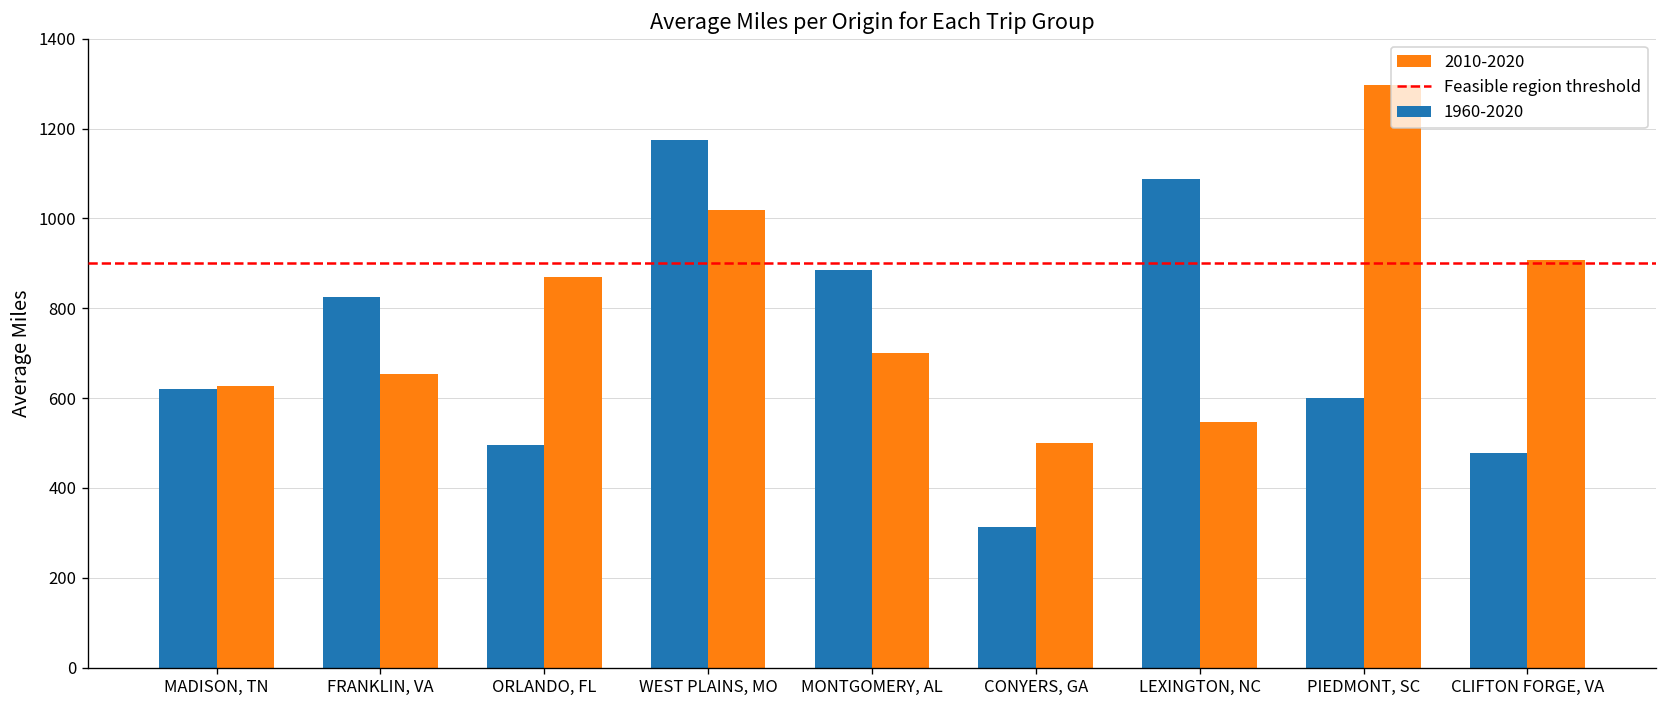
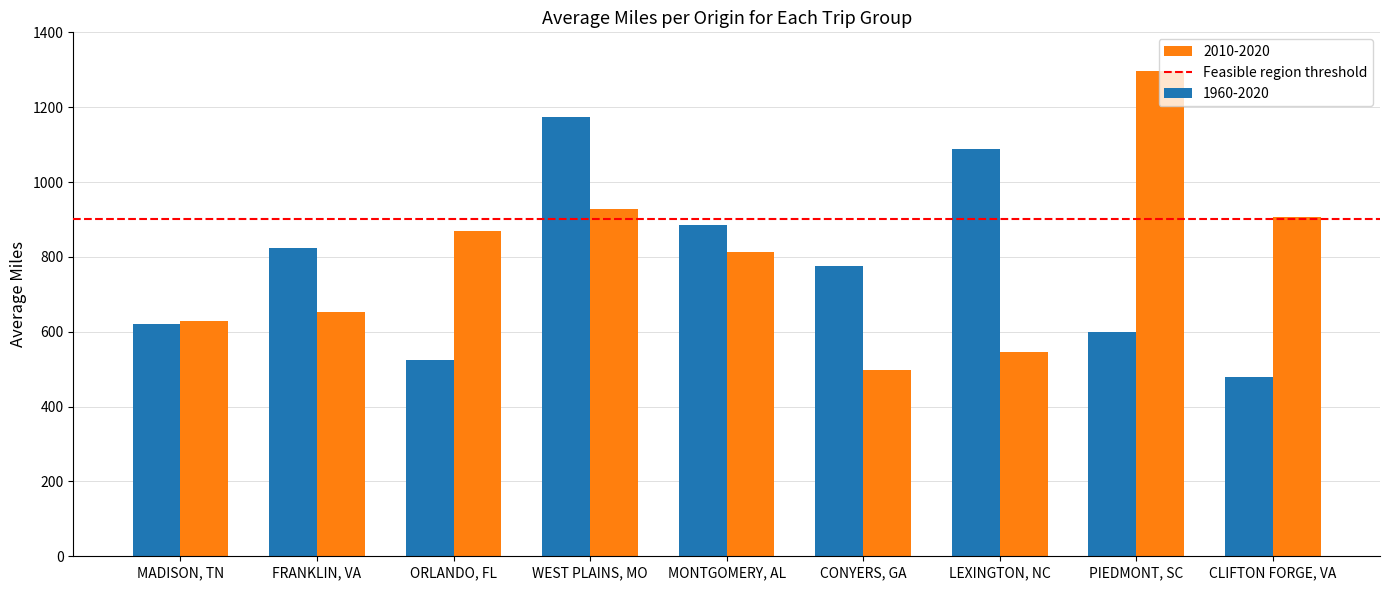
  {
    "1960-2020": {
      "MADISON, TN": 620,
      "FRANKLIN, VA": 830,
-     "ORLANDO, FL": 500,
+     "ORLANDO, FL": 520,
      "WEST PLAINS, MO": 1180,
      "MONTGOMERY, AL": 890,
-     "CONYERS, GA": 310,
+     "CONYERS, GA": 780,
      "LEXINGTON, NC": 1090,
      "PIEDMONT, SC": 600,
      "CLIFTON FORGE, VA": 480
    },
    "2010-2020": {
      "MADISON, TN": 630,
      "FRANKLIN, VA": 650,
      "ORLANDO, FL": 870,
-     "WEST PLAINS, MO": 1020,
-     "MONTGOMERY, AL": 700,
+     "WEST PLAINS, MO": 930,
+     "MONTGOMERY, AL": 810,
      "CONYERS, GA": 500,
      "LEXINGTON, NC": 550,
      "CLIFTON FORGE, VA": 910
    }
  }
